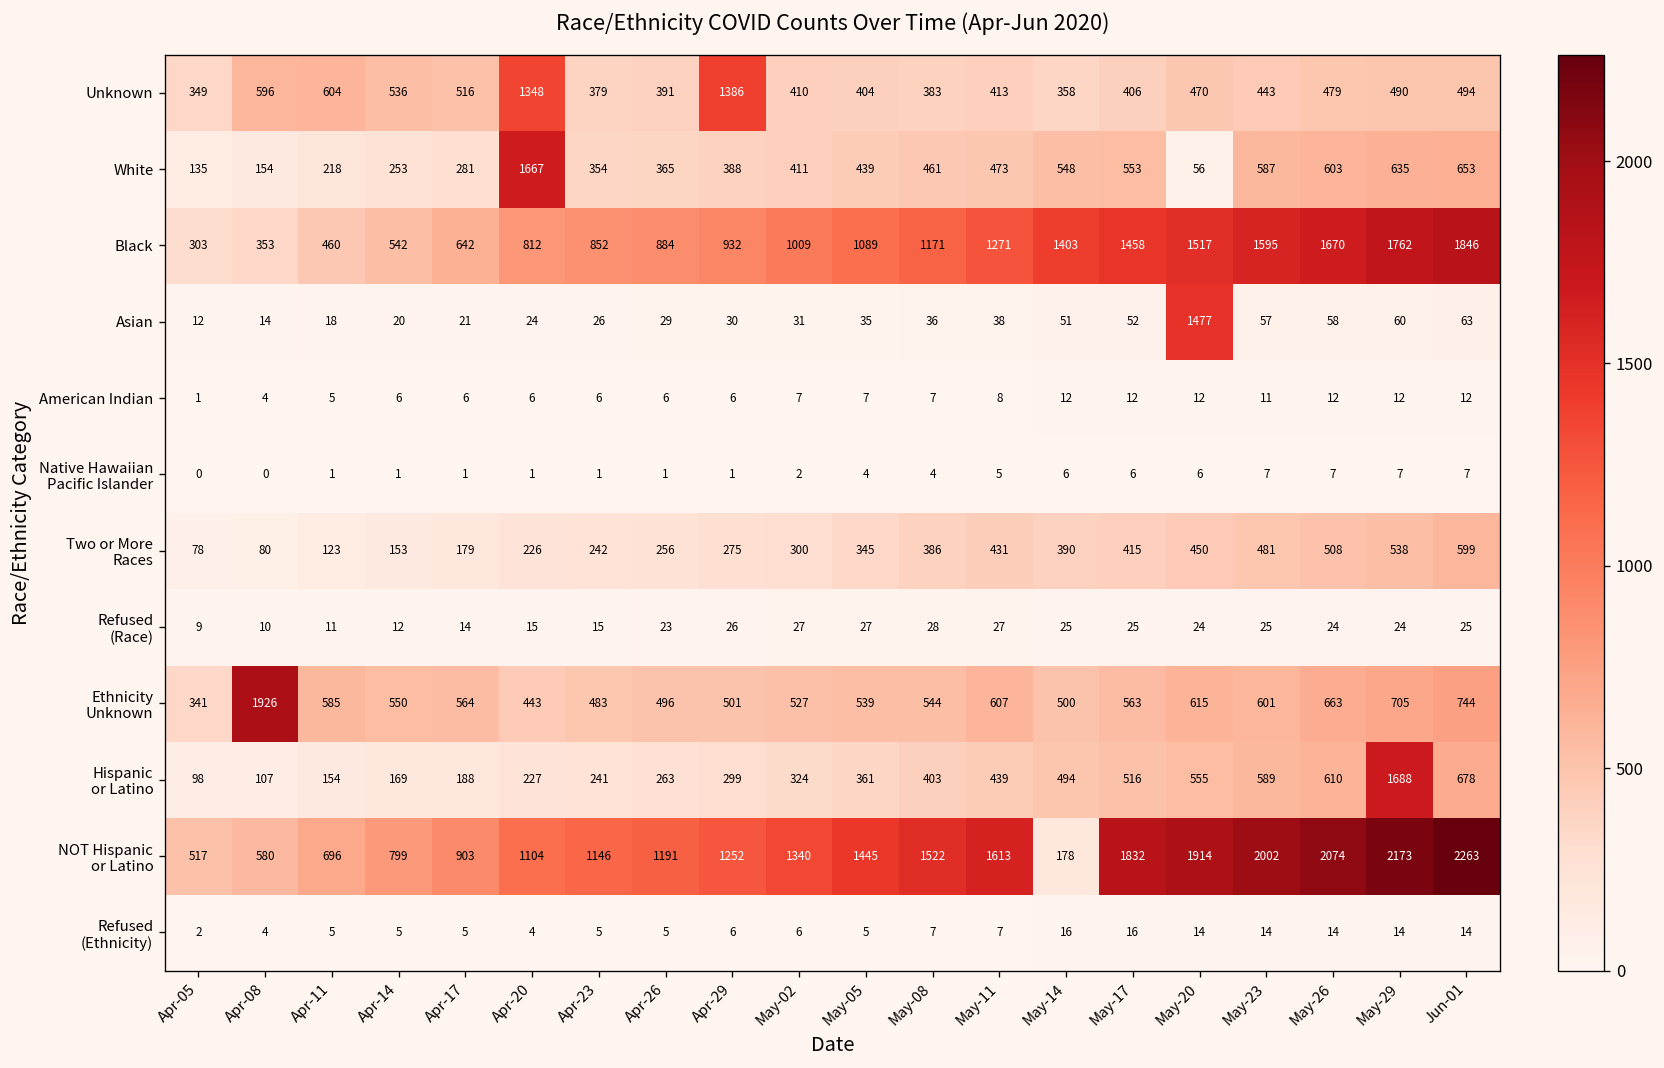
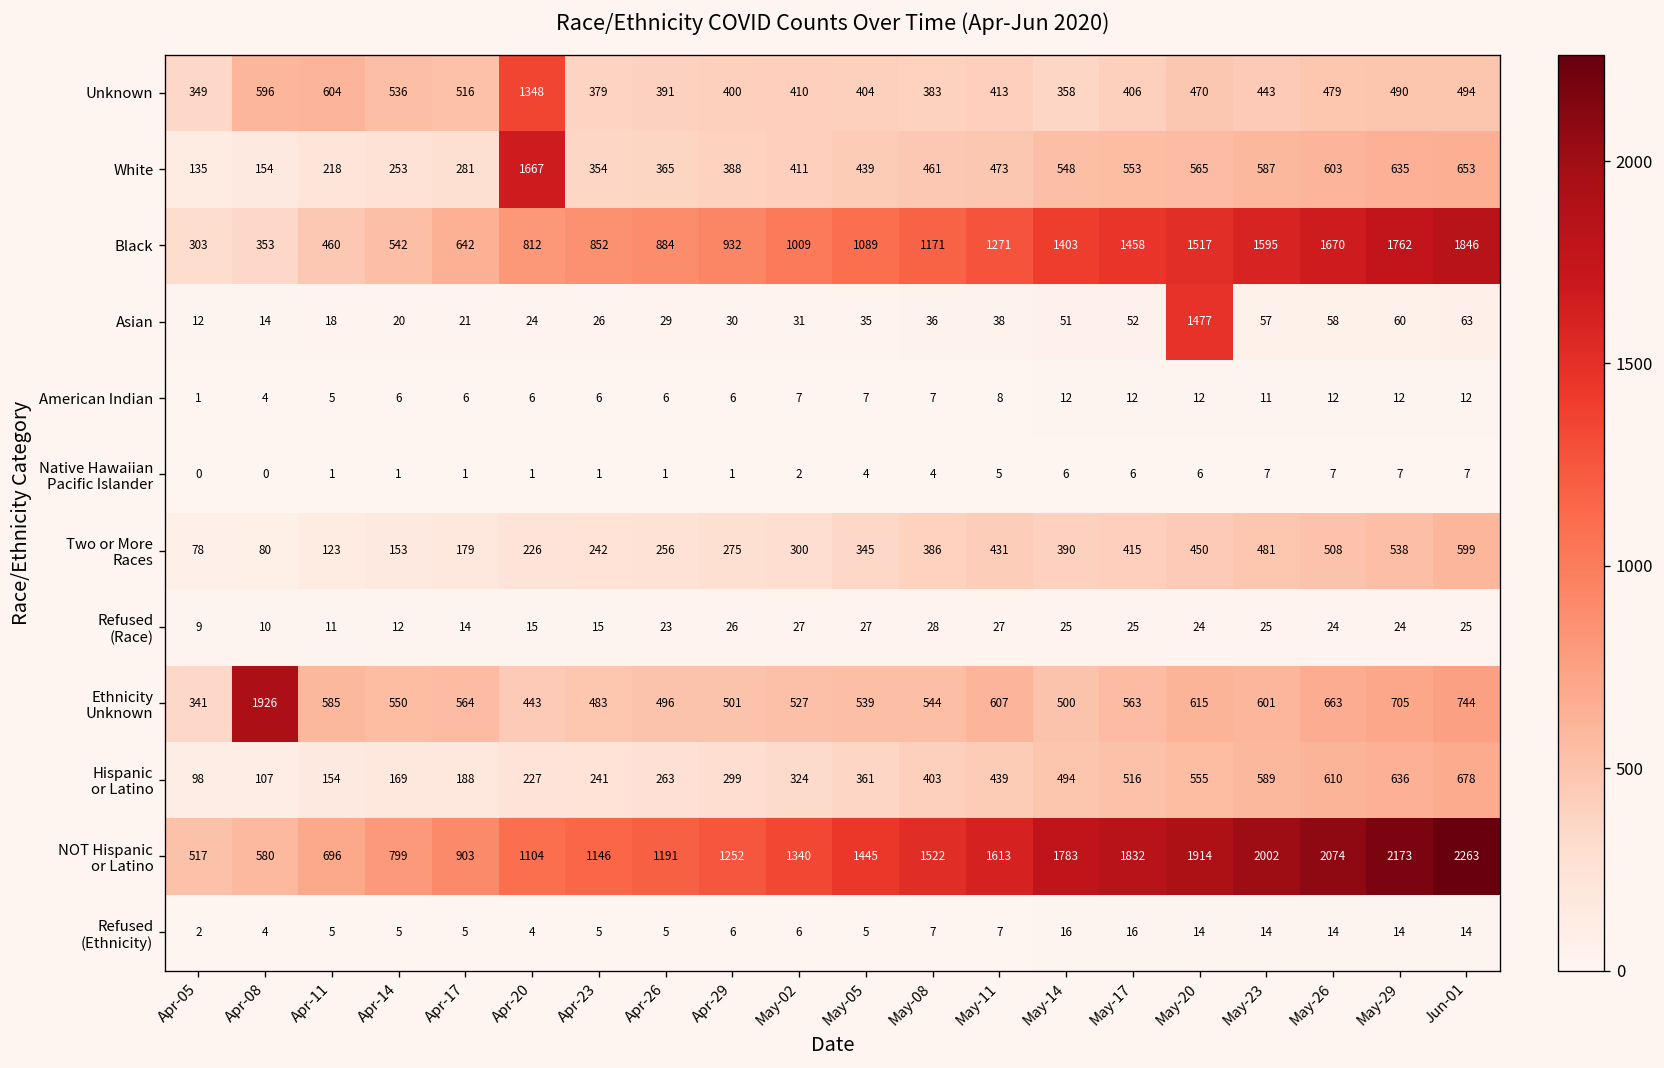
  {
    "Unknown": {
      "Apr-05": 349,
      "Apr-08": 596,
      "Apr-11": 604,
      "Apr-14": 536,
      "Apr-17": 516,
      "Apr-20": 1348,
      "Apr-23": 379,
      "Apr-26": 391,
-     "Apr-29": 1386,
+     "Apr-29": 400,
      "May-02": 410,
      "May-05": 404,
      "May-08": 383,
      "May-11": 413,
      "May-14": 358,
      "May-17": 406,
      "May-20": 470,
      "May-23": 443,
      "May-26": 479,
      "May-29": 490,
      "Jun-01": 494
    },
    "White": {
      "Apr-05": 135,
      "Apr-08": 154,
      "Apr-11": 218,
      "Apr-14": 253,
      "Apr-17": 281,
      "Apr-20": 1667,
      "Apr-23": 354,
      "Apr-26": 365,
      "Apr-29": 388,
      "May-02": 411,
      "May-05": 439,
      "May-08": 461,
      "May-11": 473,
      "May-14": 548,
      "May-17": 553,
-     "May-20": 56,
+     "May-20": 565,
      "May-23": 587,
      "May-26": 603,
      "May-29": 635,
      "Jun-01": 653
    },
    "Hispanic or Latino": {
      "Apr-05": 98,
      "Apr-08": 107,
      "Apr-11": 154,
      "Apr-14": 169,
      "Apr-17": 188,
      "Apr-20": 227,
      "Apr-23": 241,
      "Apr-26": 263,
      "Apr-29": 299,
      "May-02": 324,
      "May-05": 361,
      "May-08": 403,
      "May-11": 439,
      "May-14": 494,
      "May-17": 516,
      "May-20": 555,
      "May-23": 589,
      "May-26": 610,
-     "May-29": 1688,
+     "May-29": 636,
      "Jun-01": 678
    },
    "NOT Hispanic or Latino": {
      "Apr-05": 517,
      "Apr-08": 580,
      "Apr-11": 696,
      "Apr-14": 799,
      "Apr-17": 903,
      "Apr-20": 1104,
      "Apr-23": 1146,
      "Apr-26": 1191,
      "Apr-29": 1252,
      "May-02": 1340,
      "May-05": 1445,
      "May-08": 1522,
      "May-11": 1613,
-     "May-14": 178,
+     "May-14": 1783,
      "May-17": 1832,
      "May-20": 1914,
      "May-23": 2002,
      "May-26": 2074,
      "May-29": 2173,
      "Jun-01": 2263
    }
  }
